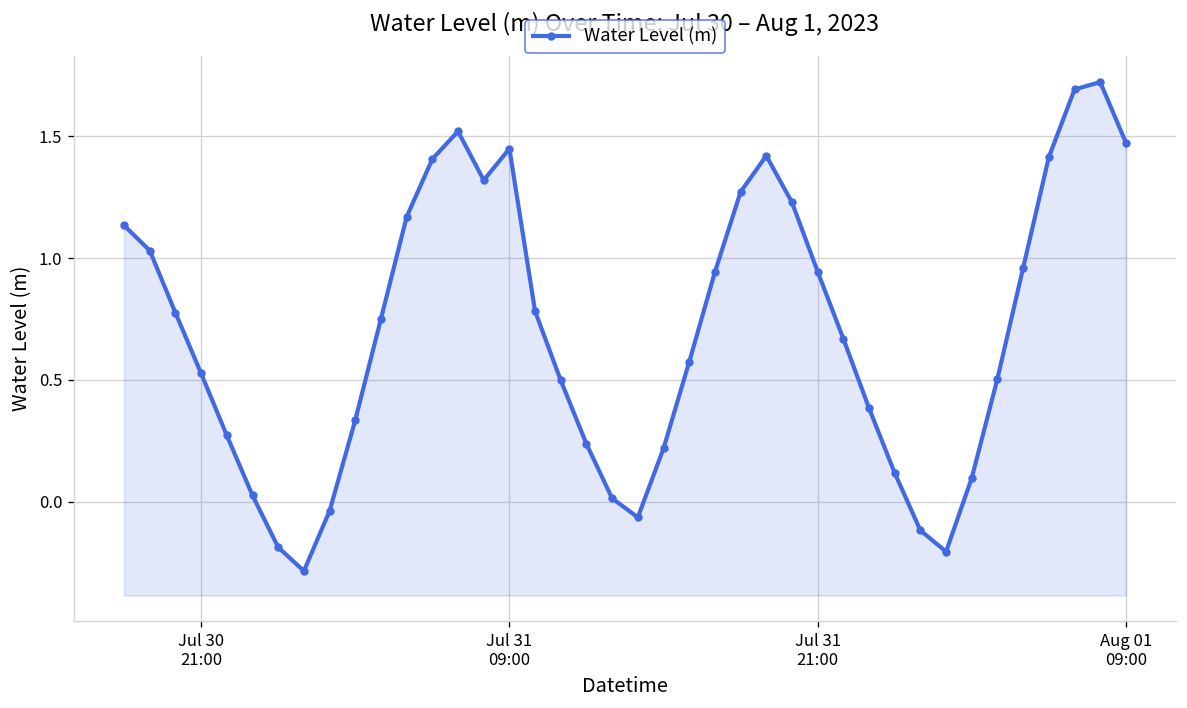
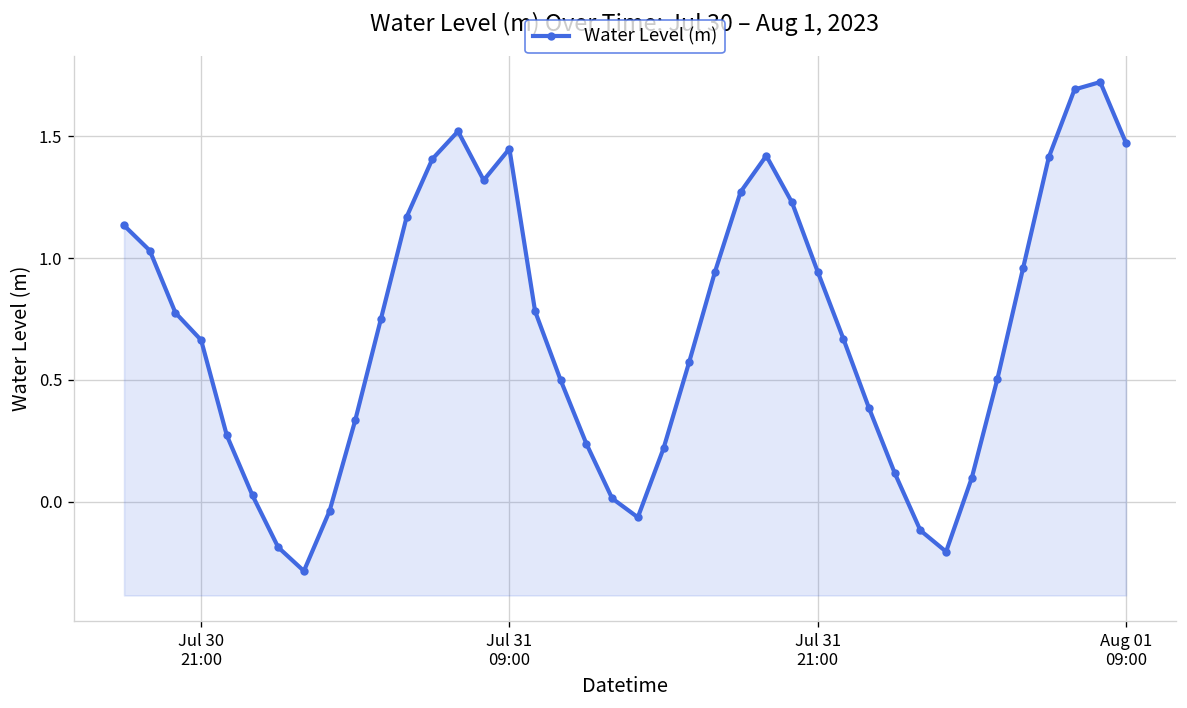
  {
-   "Jul 30 21:00": 0.53,
+   "Jul 30 21:00": 0.66,
    "Jul 31 09:00": 1.45,
    "Jul 31 21:00": 0.94,
    "Aug 01 09:00": 1.47
  }
